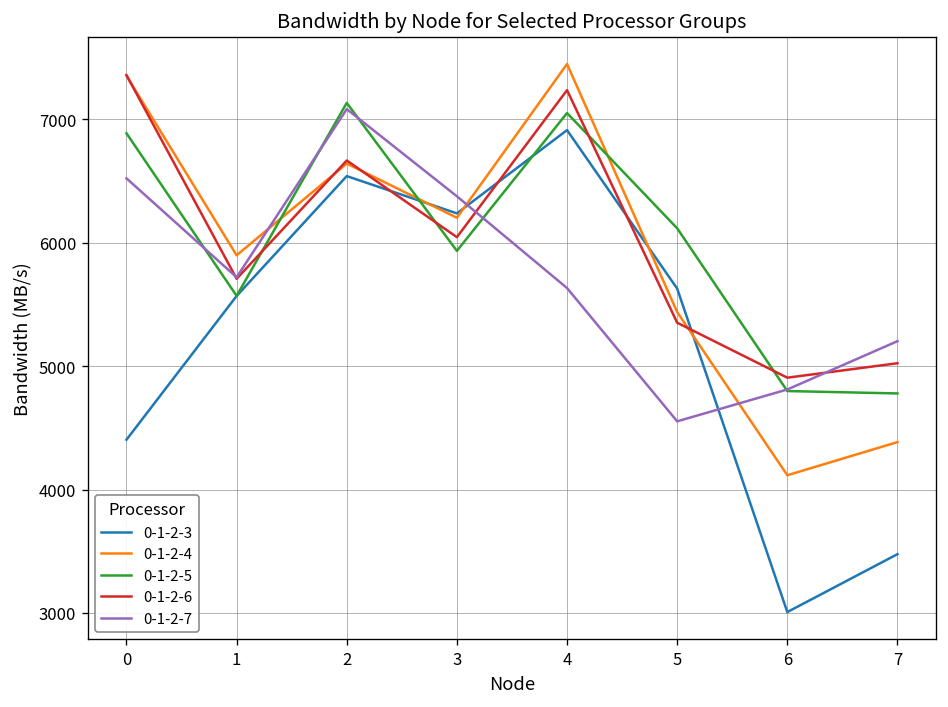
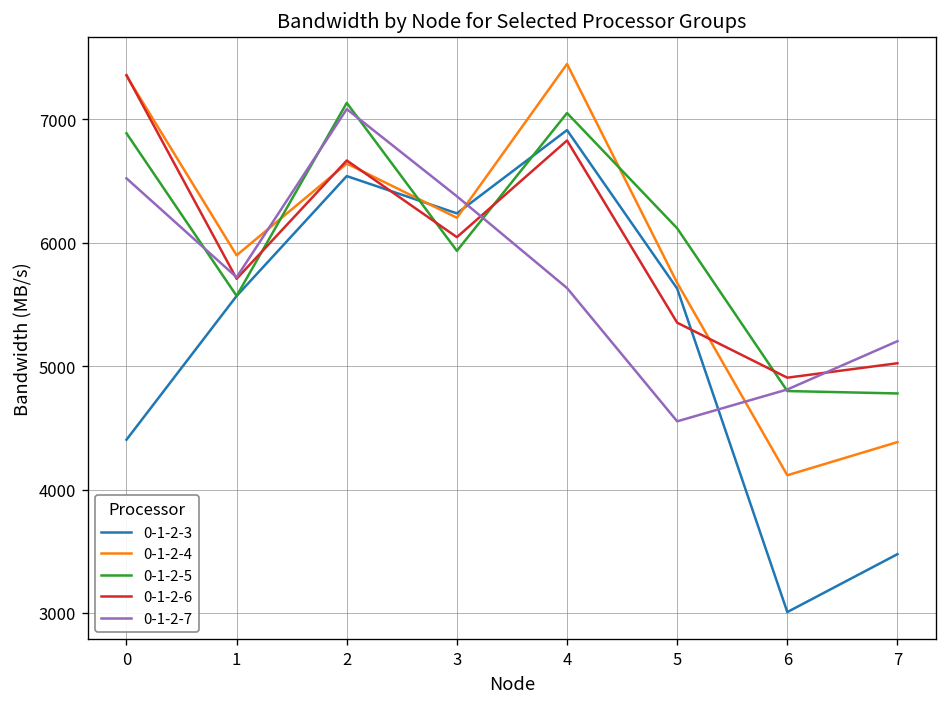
  {
    "0-1-2-3": {
      "0": 4400,
      "2": 6540,
      "3": 6240,
      "4": 6910,
      "5": 5630,
      "6": 3010,
      "7": 3480
    },
    "0-1-2-4": {
      "1": 5900,
      "2": 6640,
      "3": 6200,
      "4": 7450,
-     "5": 5440,
+     "5": 5670,
      "6": 4120,
      "7": 4380
    },
    "0-1-2-5": {
      "0": 6890,
      "2": 7130,
      "3": 5930,
      "4": 7050,
      "5": 6120,
      "7": 4780
    },
    "0-1-2-6": {
      "2": 6670,
      "3": 6050,
-     "4": 7240,
+     "4": 6830,
      "5": 5350,
      "6": 4910,
      "7": 5020
    },
    "0-1-2-7": {
      "0": 6520,
      "2": 7080,
      "3": 6380,
      "4": 5630,
      "5": 4550,
      "7": 5200
    }
  }
